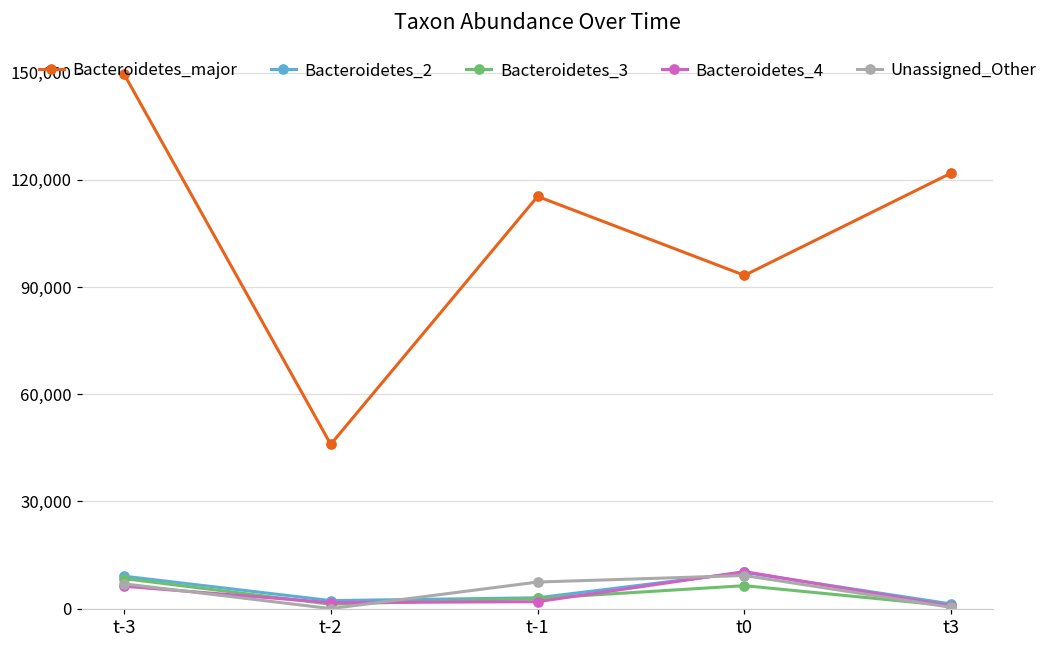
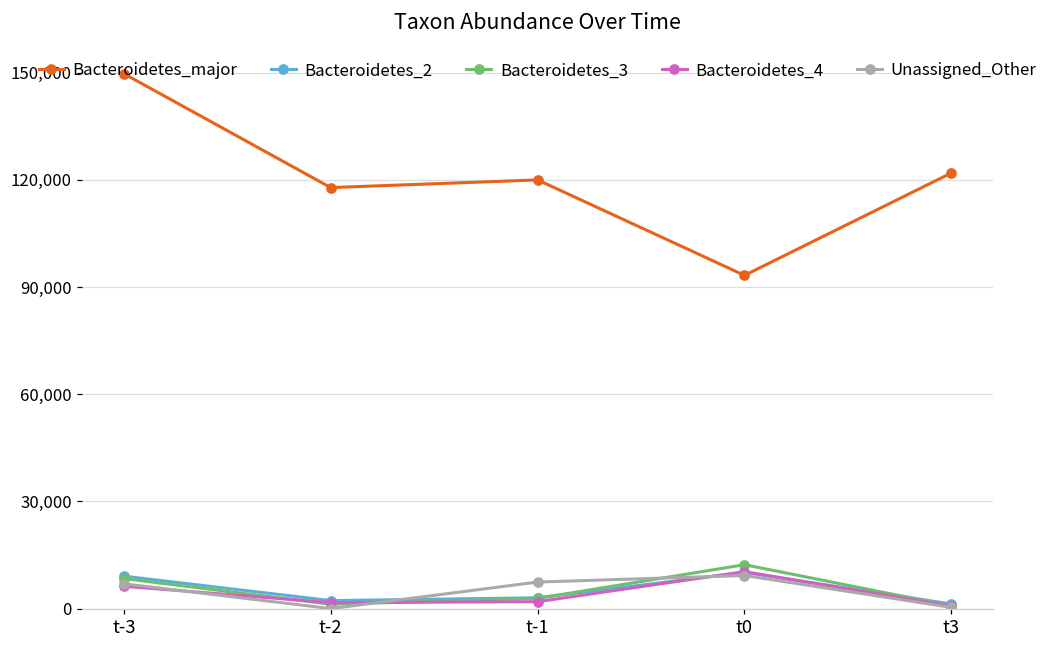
  {
    "Bacteroidetes_major": {
      "t-3": "150,000",
-     "t-2": "46,000",
-     "t-1": "115,000",
+     "t-2": "118,000",
+     "t-1": "120,000",
      "t0": "93,000",
      "t3": "122,000"
    },
    "Bacteroidetes_3": {
-     "t0": "6,000"
+     "t0": "12,000"
    },
    "Bacteroidetes_4": {
      "t-1": "2,000"
    },
    "Unassigned_Other": {
      "t-2": "0",
      "t-1": "7,000",
      "t0": "9,000"
    }
  }
